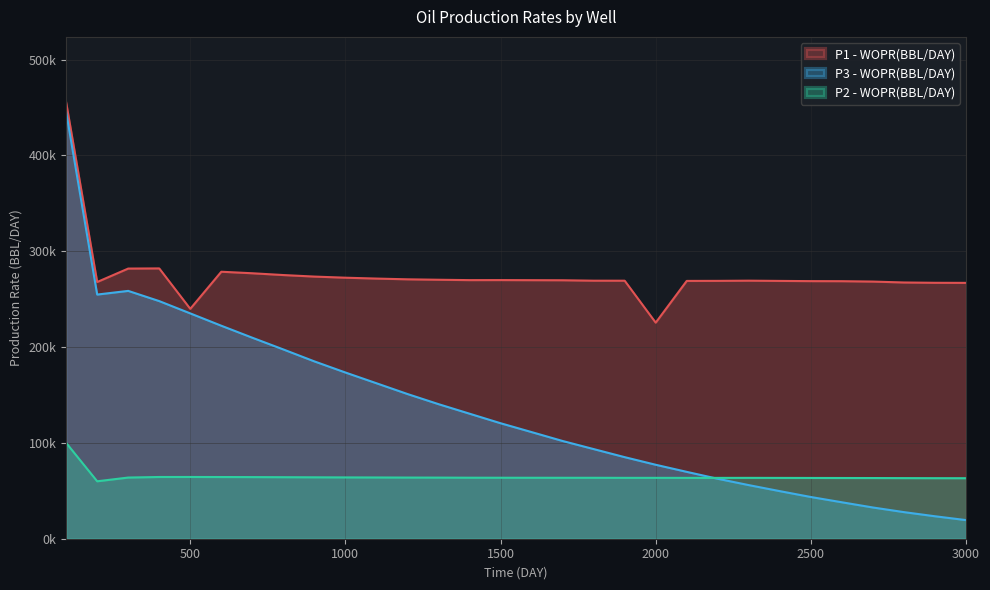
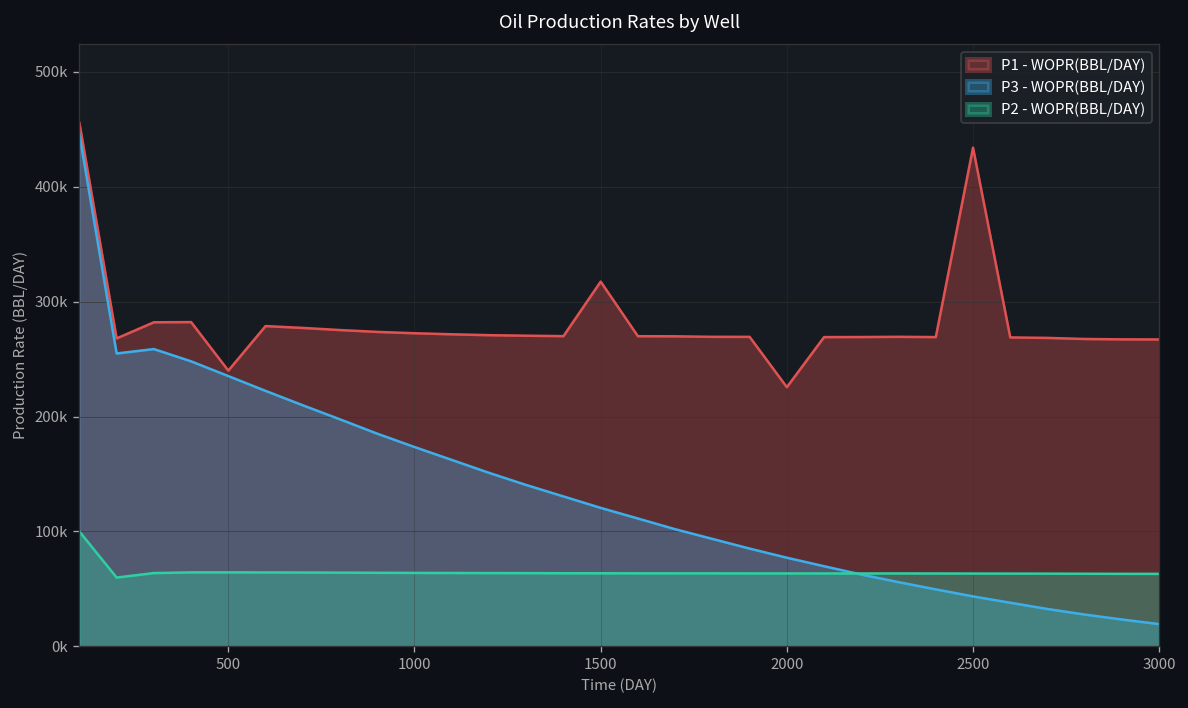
  {
    "P1 - WOPR(BBL/DAY)": {
      "500": 240000,
      "1000": 270000,
-     "1500": 270000,
+     "1500": 320000,
      "2000": 230000,
-     "2500": 270000,
+     "2500": 430000,
      "3000": 270000
    }
  }
